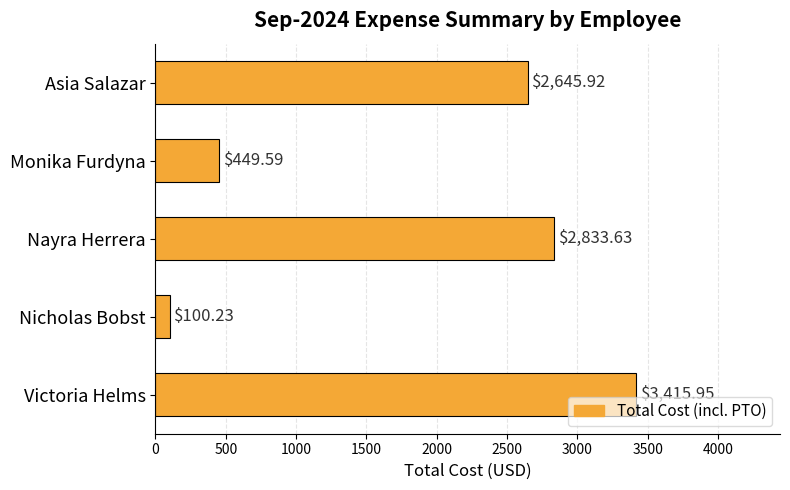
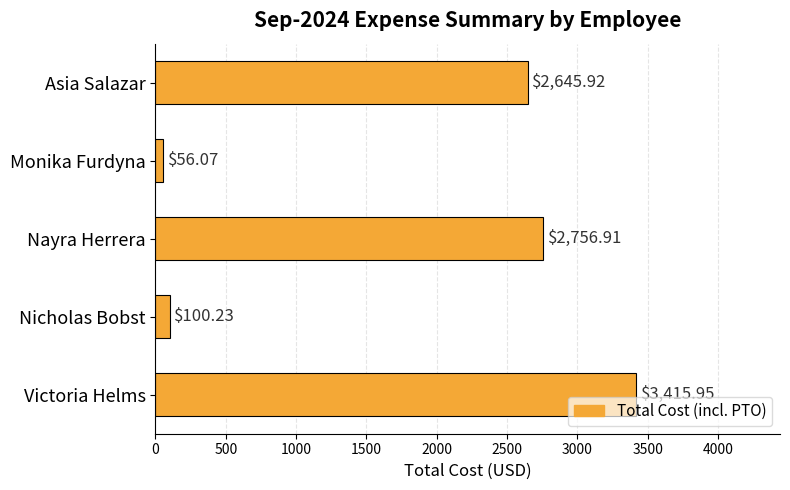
  {
    "Asia Salazar": "$2,645.92",
-   "Monika Furdyna": "$449.59",
-   "Nayra Herrera": "$2,833.63",
+   "Monika Furdyna": "$56.07",
+   "Nayra Herrera": "$2,756.91",
    "Nicholas Bobst": "$100.23"
  }
